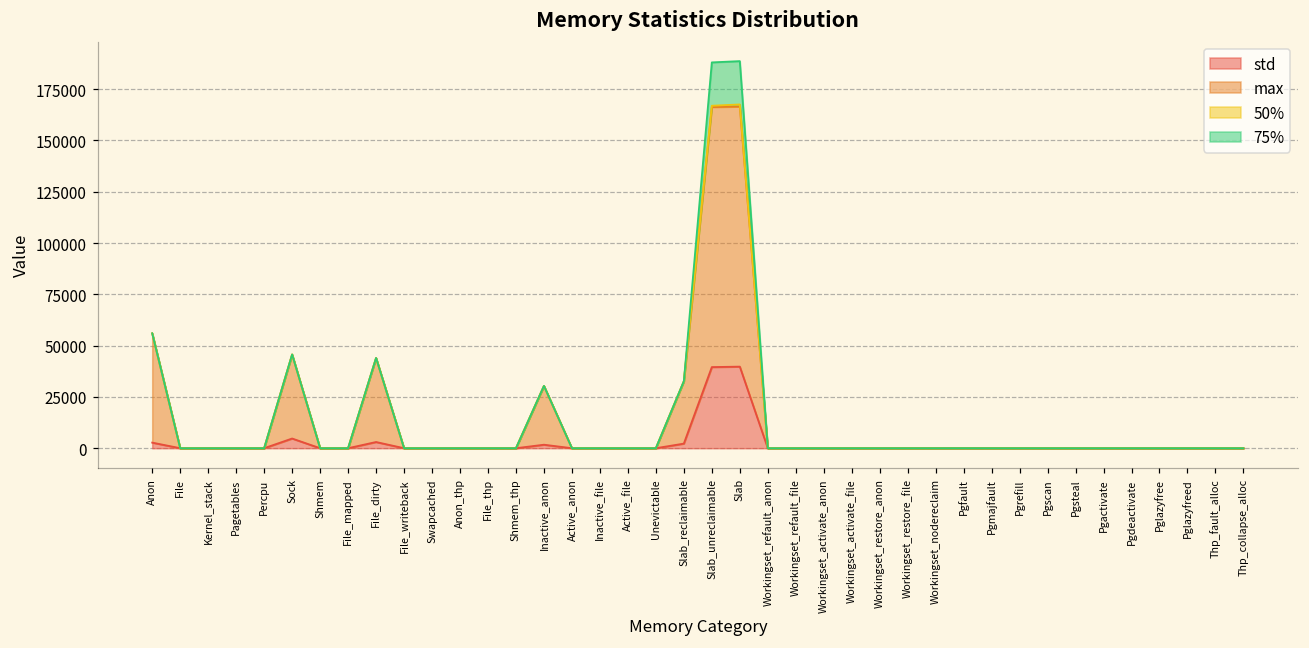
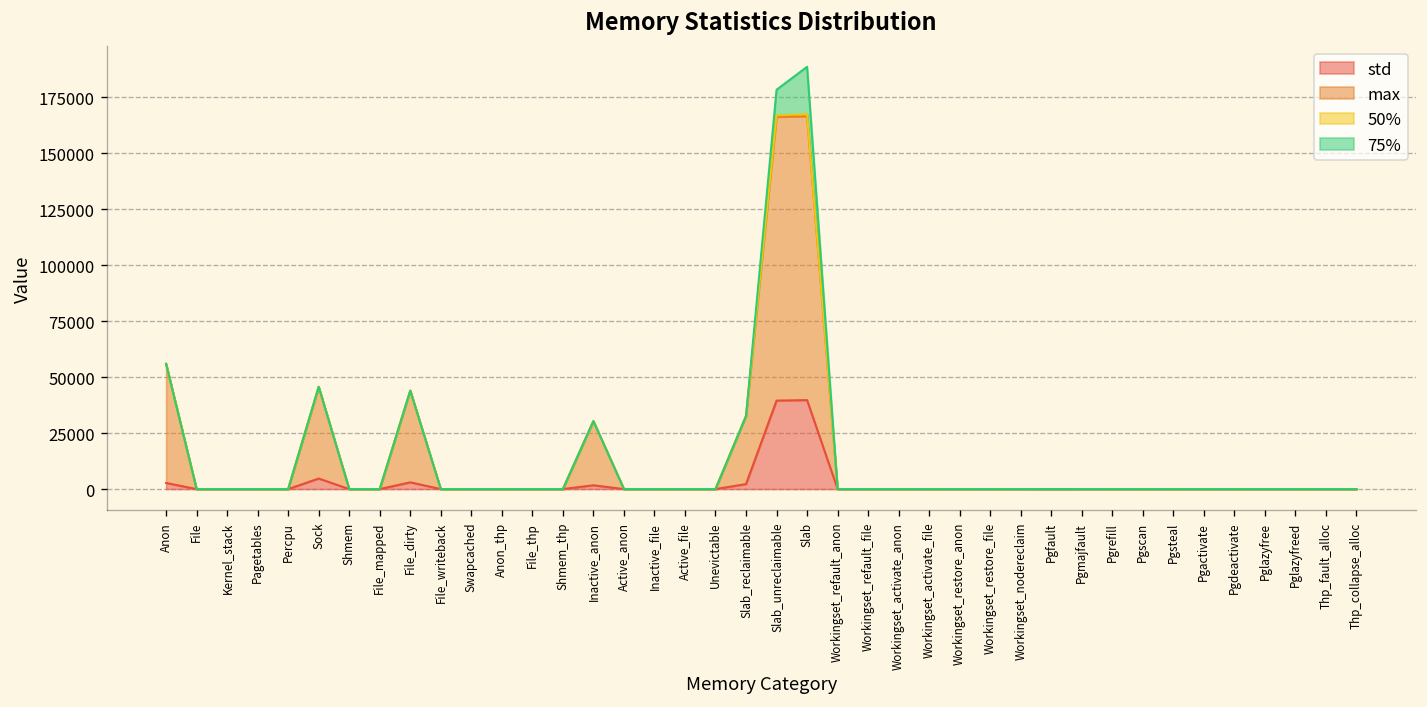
  {
    "75%": {
-     "Slab_unreclaimable": 21000,
+     "Slab_unreclaimable": 11000,
      "Slab": 21000
    }
  }
